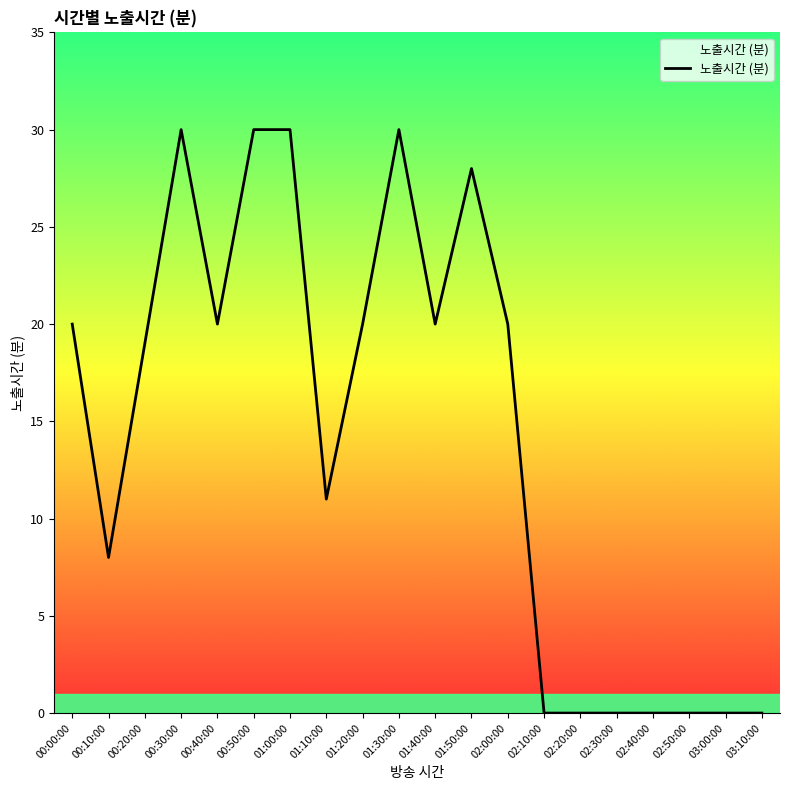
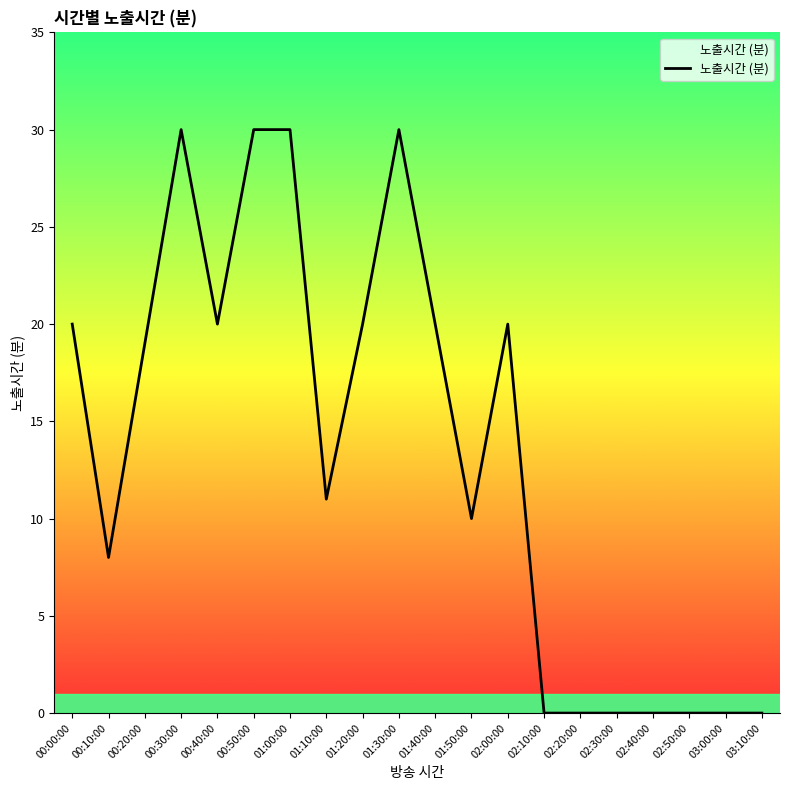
  {
    "00:00:00": 20,
    "00:10:00": 8,
    "00:20:00": 19,
    "00:30:00": 30,
    "00:40:00": 20,
    "00:50:00": 30,
    "01:00:00": 30,
    "01:10:00": 11,
    "01:20:00": 20,
    "01:30:00": 30,
    "01:40:00": 20,
-   "01:50:00": 28,
+   "01:50:00": 10,
    "02:00:00": 20
  }
